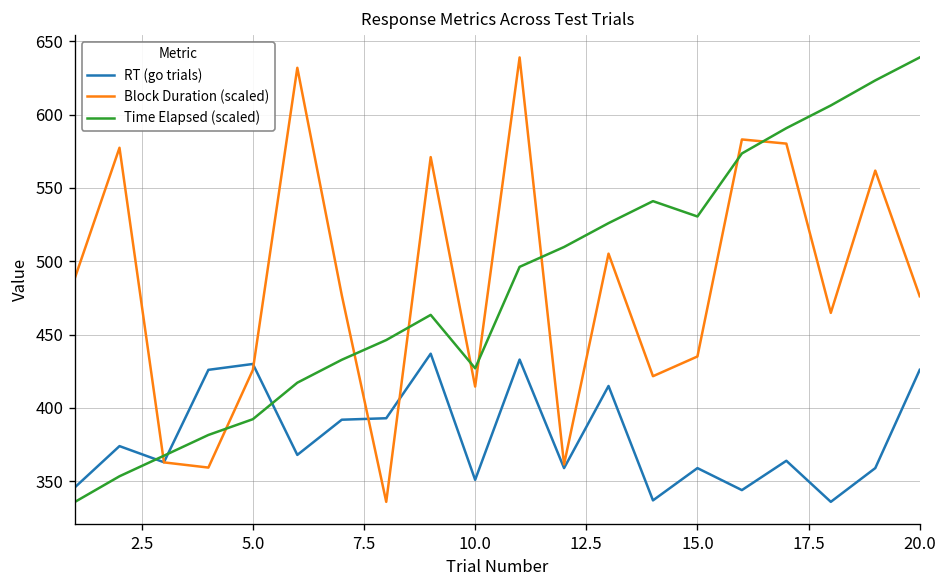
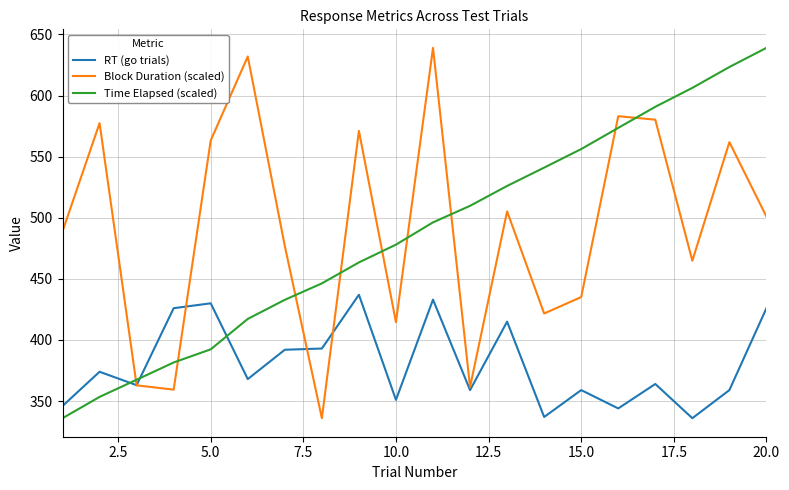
  {
    "RT (go trials)": {
      "5.0": 430,
      "10.0": 351,
      "15.0": 359,
      "20.0": 426
    },
    "Block Duration (scaled)": {
-     "5.0": 426,
+     "5.0": 563,
      "10.0": 415,
      "15.0": 435,
-     "20.0": 476
+     "20.0": 501
    },
    "Time Elapsed (scaled)": {
      "5.0": 392,
-     "10.0": 427,
-     "15.0": 531,
+     "10.0": 478,
+     "15.0": 556,
      "20.0": 639
    }
  }
